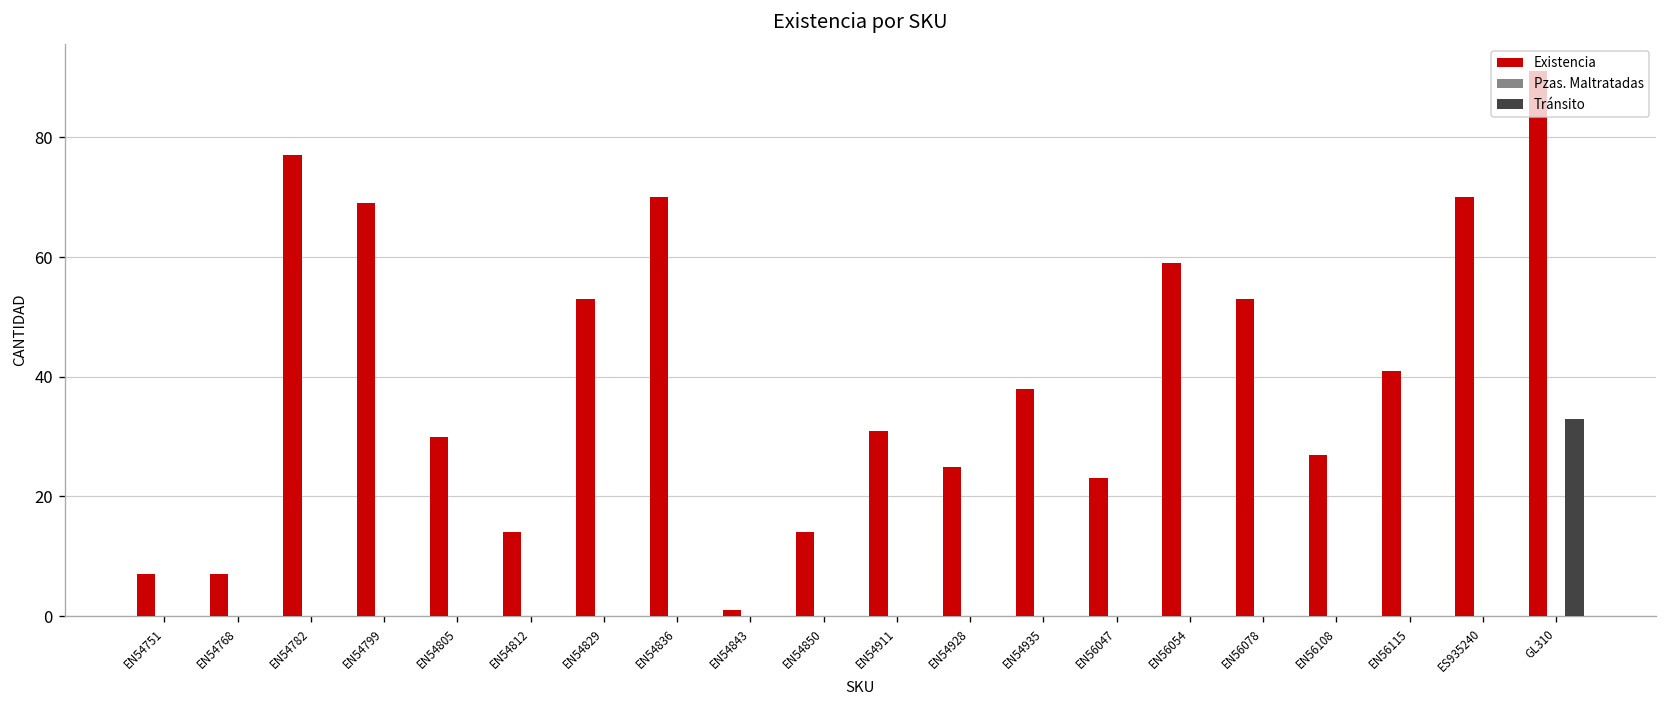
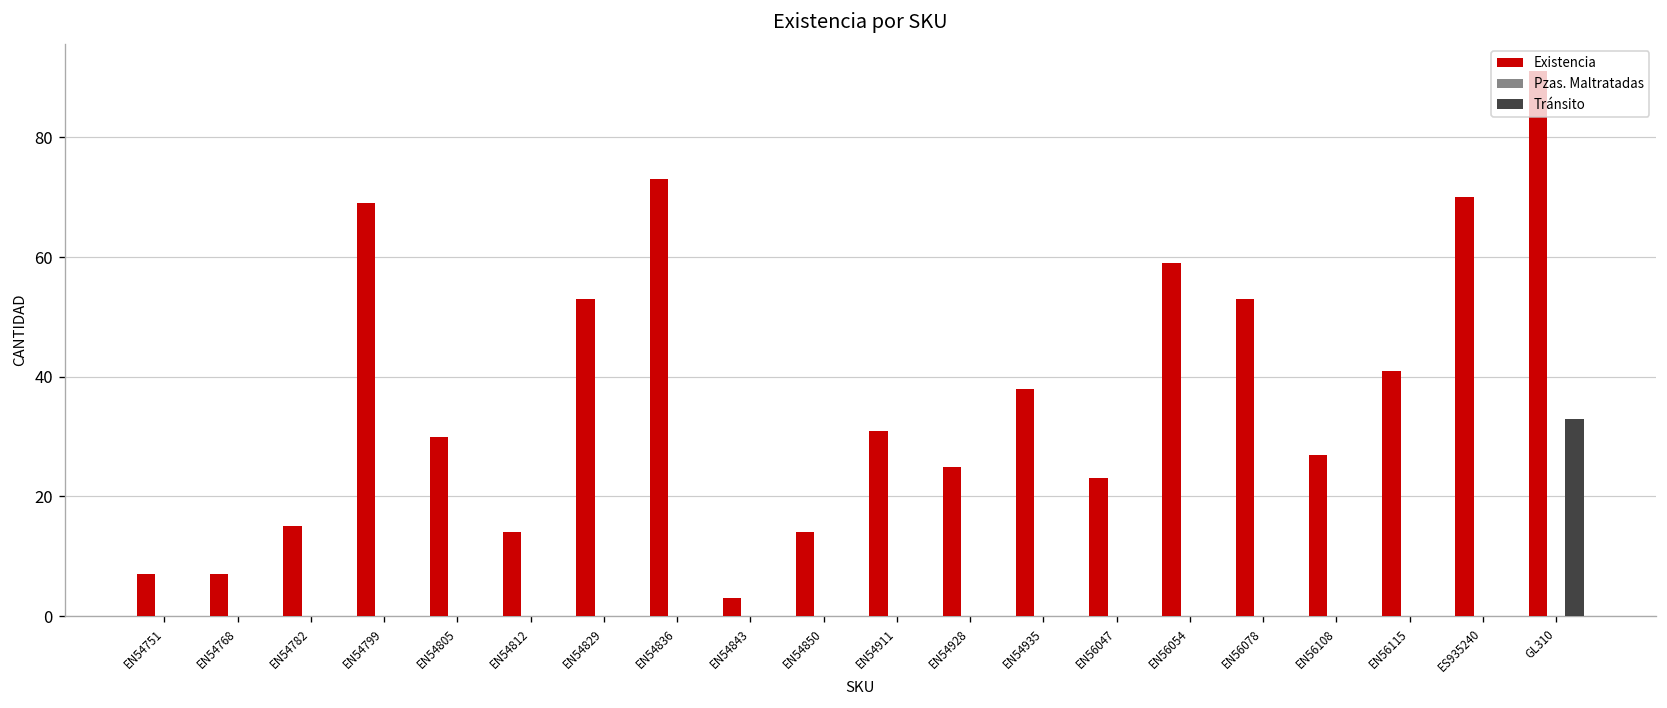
  {
    "Existencia": {
      "EN54751": 7,
      "EN54768": 7,
-     "EN54782": 77,
+     "EN54782": 15,
      "EN54799": 69,
      "EN54805": 30,
      "EN54812": 14,
      "EN54829": 53,
-     "EN54836": 70,
-     "EN54843": 1,
+     "EN54836": 73,
+     "EN54843": 3,
      "EN54850": 14,
      "EN54911": 31,
      "EN54928": 25,
      "EN54935": 38,
      "EN56047": 23,
      "EN56054": 59,
      "EN56078": 53,
      "EN56108": 27,
      "EN56115": 41,
      "ES935240": 70
    },
    "Pzas. Maltratadas": {
      "EN54751": 0,
      "EN54768": 0,
      "EN54782": 0,
      "EN54799": 0,
      "EN54805": 0,
      "EN54812": 0,
      "EN54829": 0,
      "EN54836": 0,
      "EN54843": 0,
      "EN54850": 0,
      "EN54911": 0,
      "EN54928": 0,
      "EN54935": 0,
      "EN56047": 0,
      "EN56054": 0,
      "EN56078": 0,
      "EN56108": 0,
      "EN56115": 0,
      "ES935240": 0,
      "GL310": 0
    },
    "Tránsito": {
      "EN54751": 0,
      "EN54768": 0,
      "EN54782": 0,
      "EN54799": 0,
      "EN54805": 0,
      "EN54812": 0,
      "EN54829": 0,
      "EN54836": 0,
      "EN54843": 0,
      "EN54850": 0,
      "EN54911": 0,
      "EN54928": 0,
      "EN54935": 0,
      "EN56047": 0,
      "EN56054": 0,
      "EN56078": 0,
      "EN56108": 0,
      "EN56115": 0,
      "ES935240": 0,
      "GL310": 33
    }
  }
